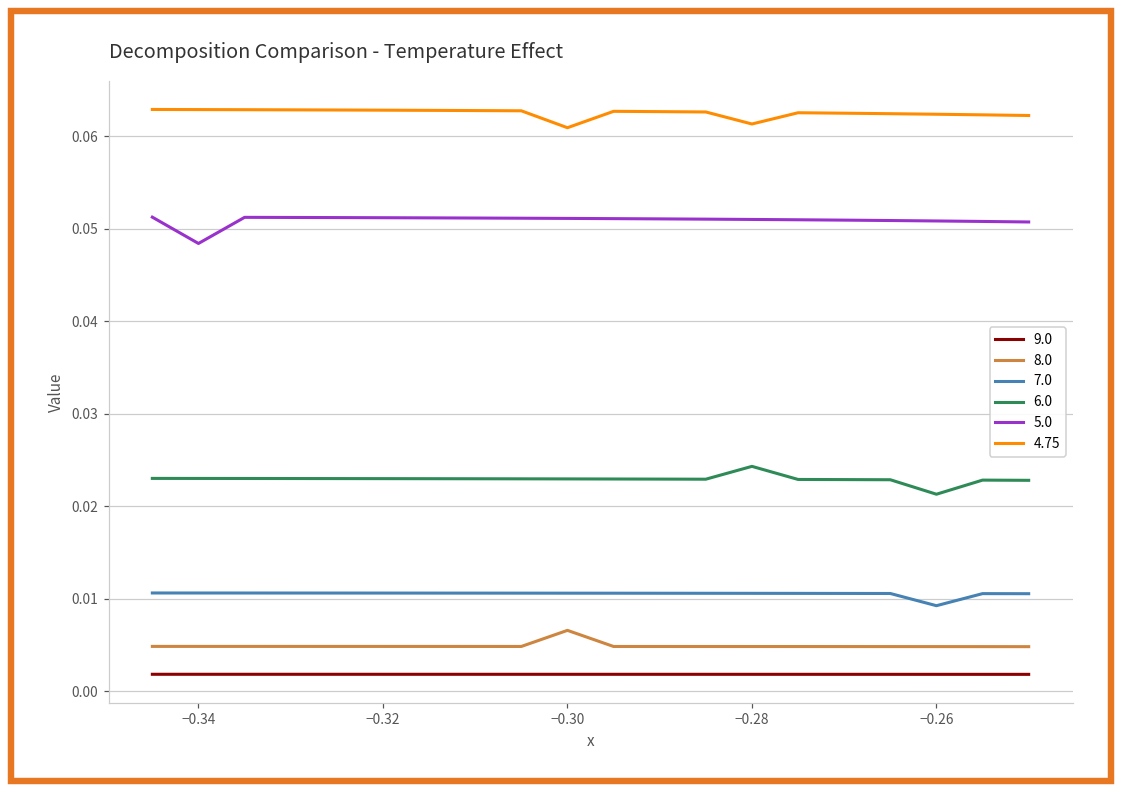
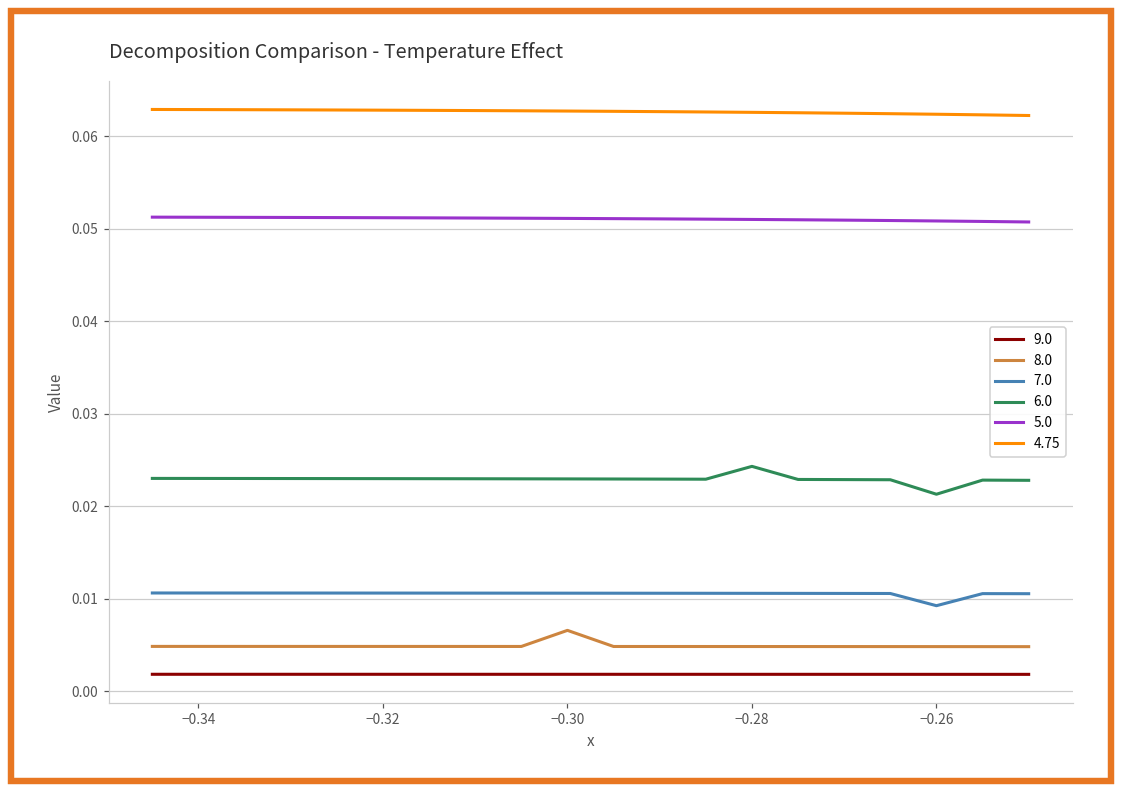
  {
    "9.0": {
      "−0.34": 0.002,
      "−0.32": 0.002,
      "−0.30": 0.002,
      "−0.28": 0.002,
      "−0.26": 0.002
    },
    "8.0": {
      "−0.34": 0.005,
      "−0.32": 0.005,
      "−0.30": 0.007,
      "−0.28": 0.005,
      "−0.26": 0.005
    },
    "7.0": {
      "−0.34": 0.011,
      "−0.32": 0.011,
      "−0.30": 0.011,
      "−0.28": 0.011,
      "−0.26": 0.009
    },
    "6.0": {
      "−0.34": 0.023,
      "−0.32": 0.023,
      "−0.30": 0.023,
      "−0.28": 0.024,
      "−0.26": 0.021
    },
    "5.0": {
-     "−0.34": 0.048,
+     "−0.34": 0.051,
      "−0.32": 0.051,
      "−0.30": 0.051,
      "−0.28": 0.051,
      "−0.26": 0.051
    },
    "4.75": {
      "−0.34": 0.063,
      "−0.32": 0.063,
-     "−0.30": 0.061,
-     "−0.28": 0.061,
+     "−0.30": 0.063,
+     "−0.28": 0.063,
      "−0.26": 0.062
    }
  }
